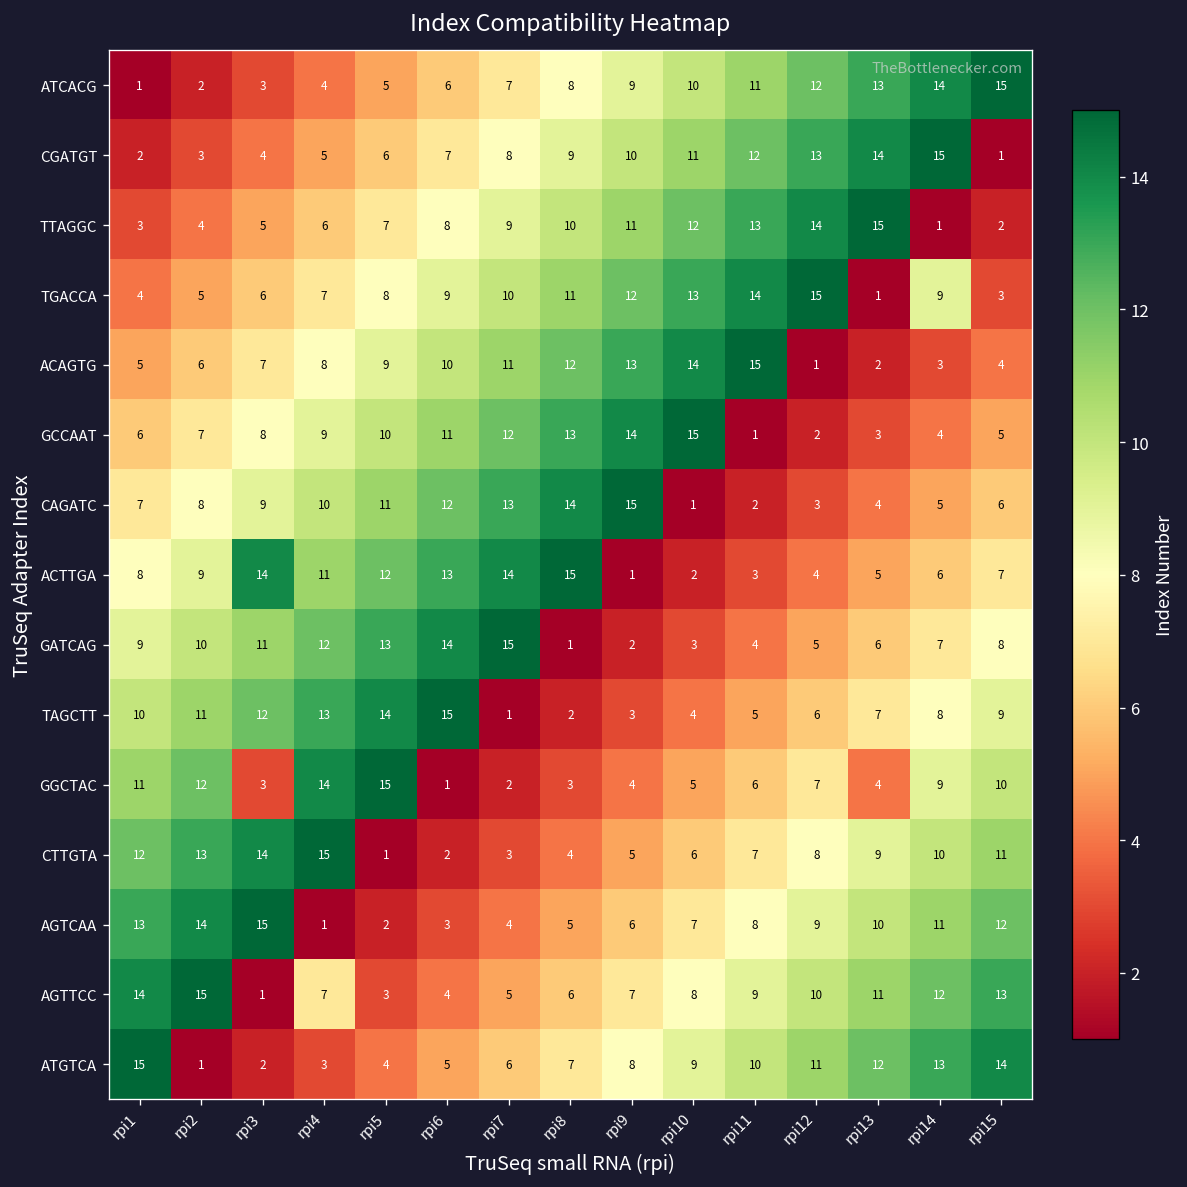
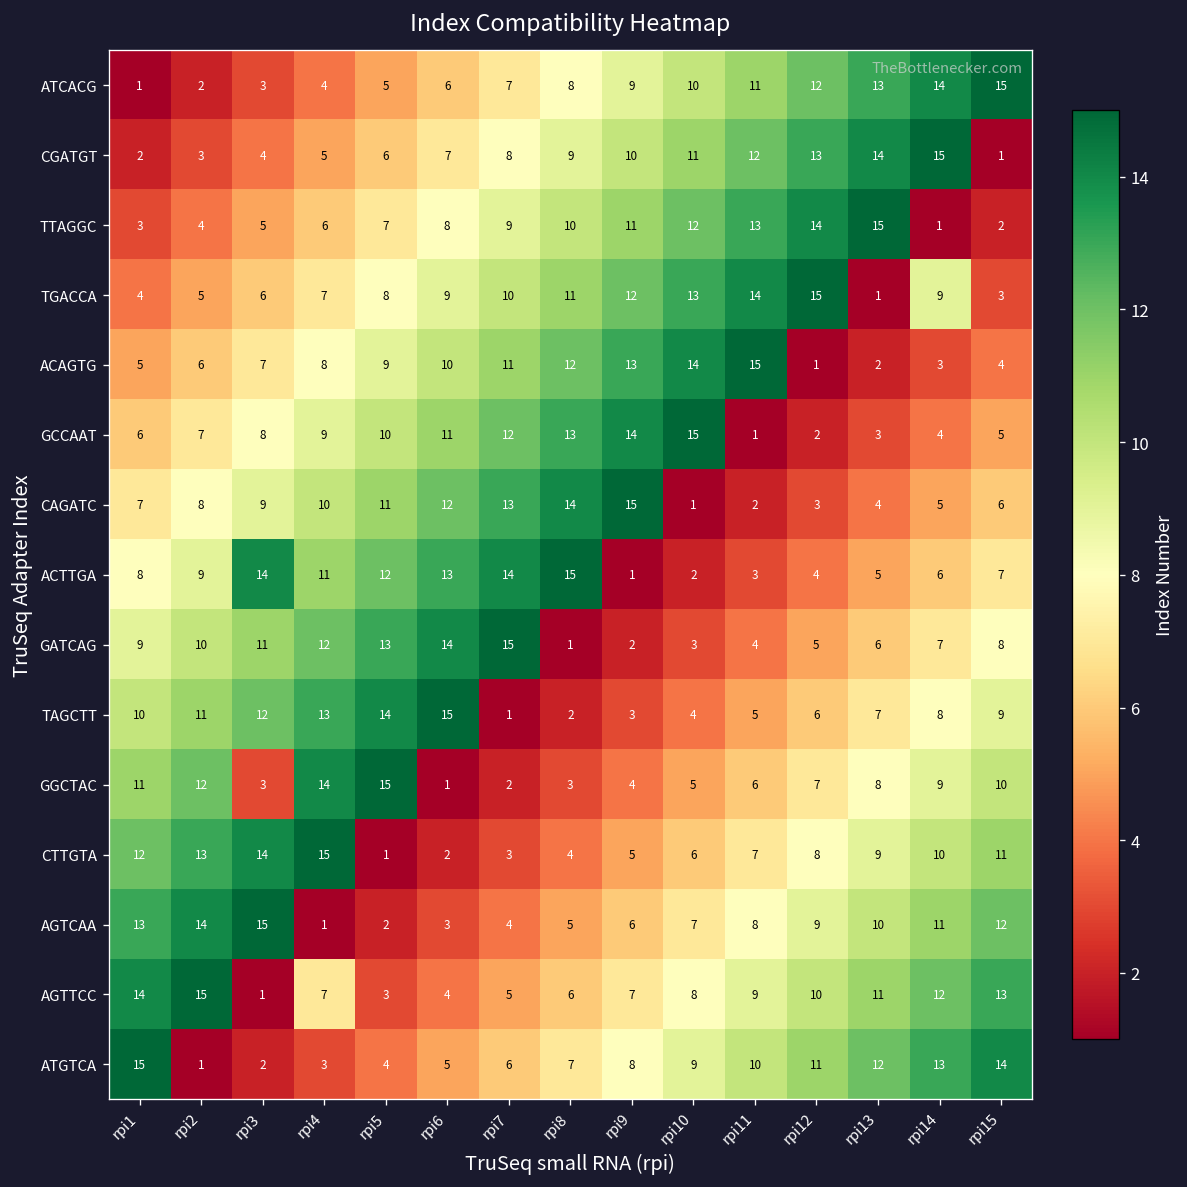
  {
    "GGCTAC": {
      "rpi1": 11,
      "rpi2": 12,
      "rpi3": 3,
      "rpi4": 14,
      "rpi5": 15,
      "rpi6": 1,
      "rpi7": 2,
      "rpi8": 3,
      "rpi9": 4,
      "rpi10": 5,
      "rpi11": 6,
      "rpi12": 7,
-     "rpi13": 4,
+     "rpi13": 8,
      "rpi14": 9,
      "rpi15": 10
    }
  }
